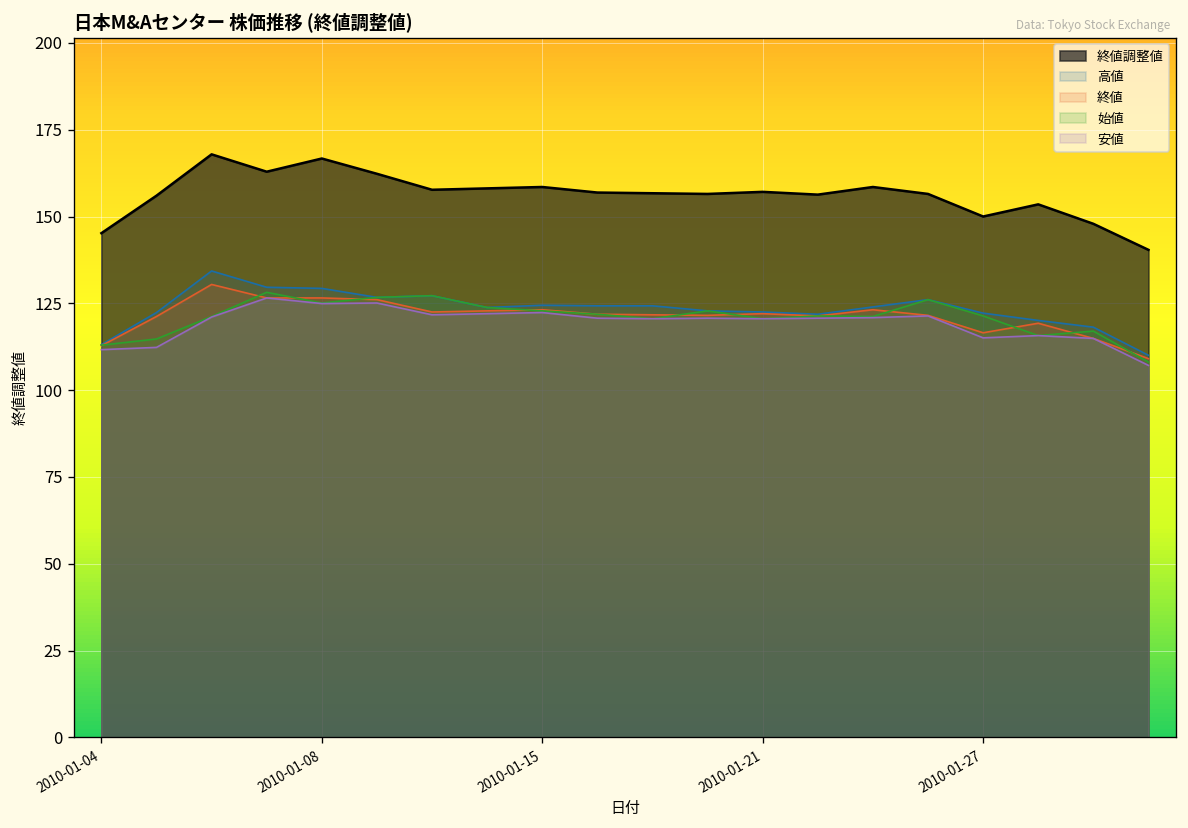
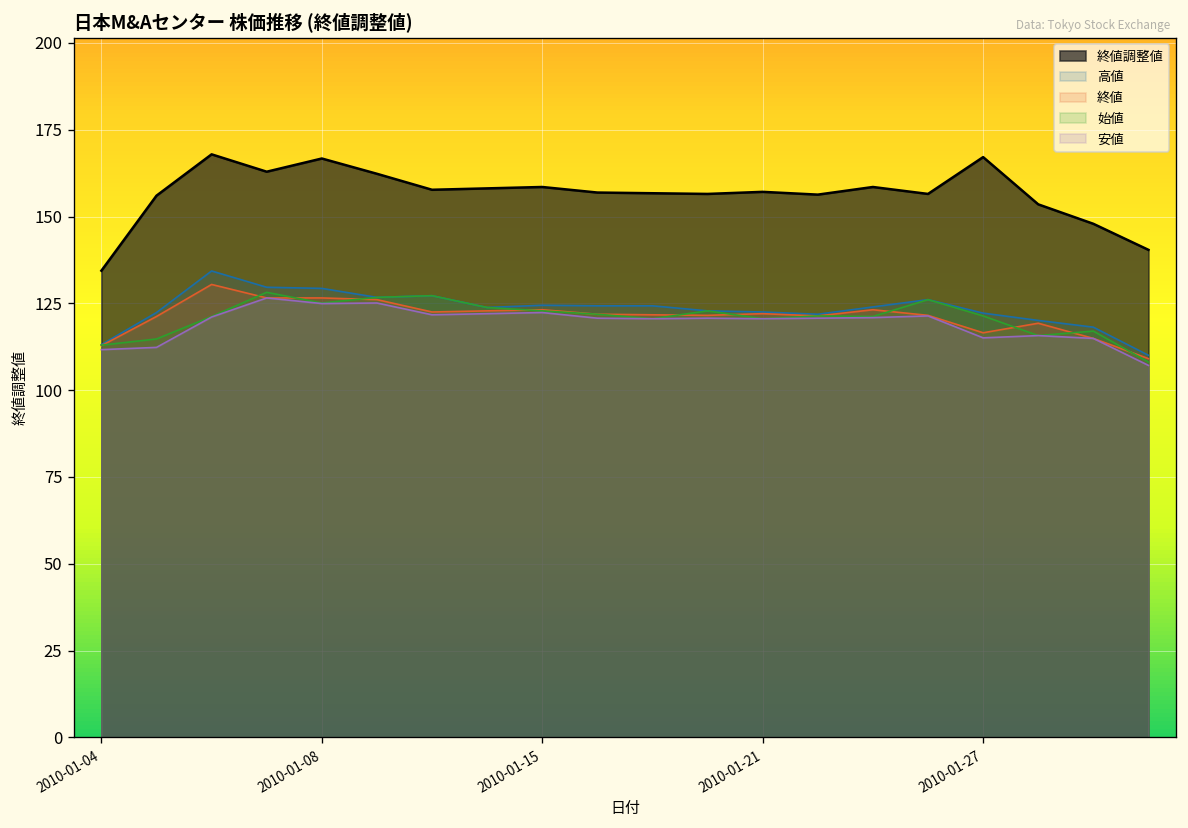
  {
    "終値調整値": {
-     "2010-01-04": 145,
+     "2010-01-04": 134,
      "2010-01-08": 167,
      "2010-01-15": 159,
      "2010-01-21": 157,
-     "2010-01-27": 150
+     "2010-01-27": 167
    }
  }
